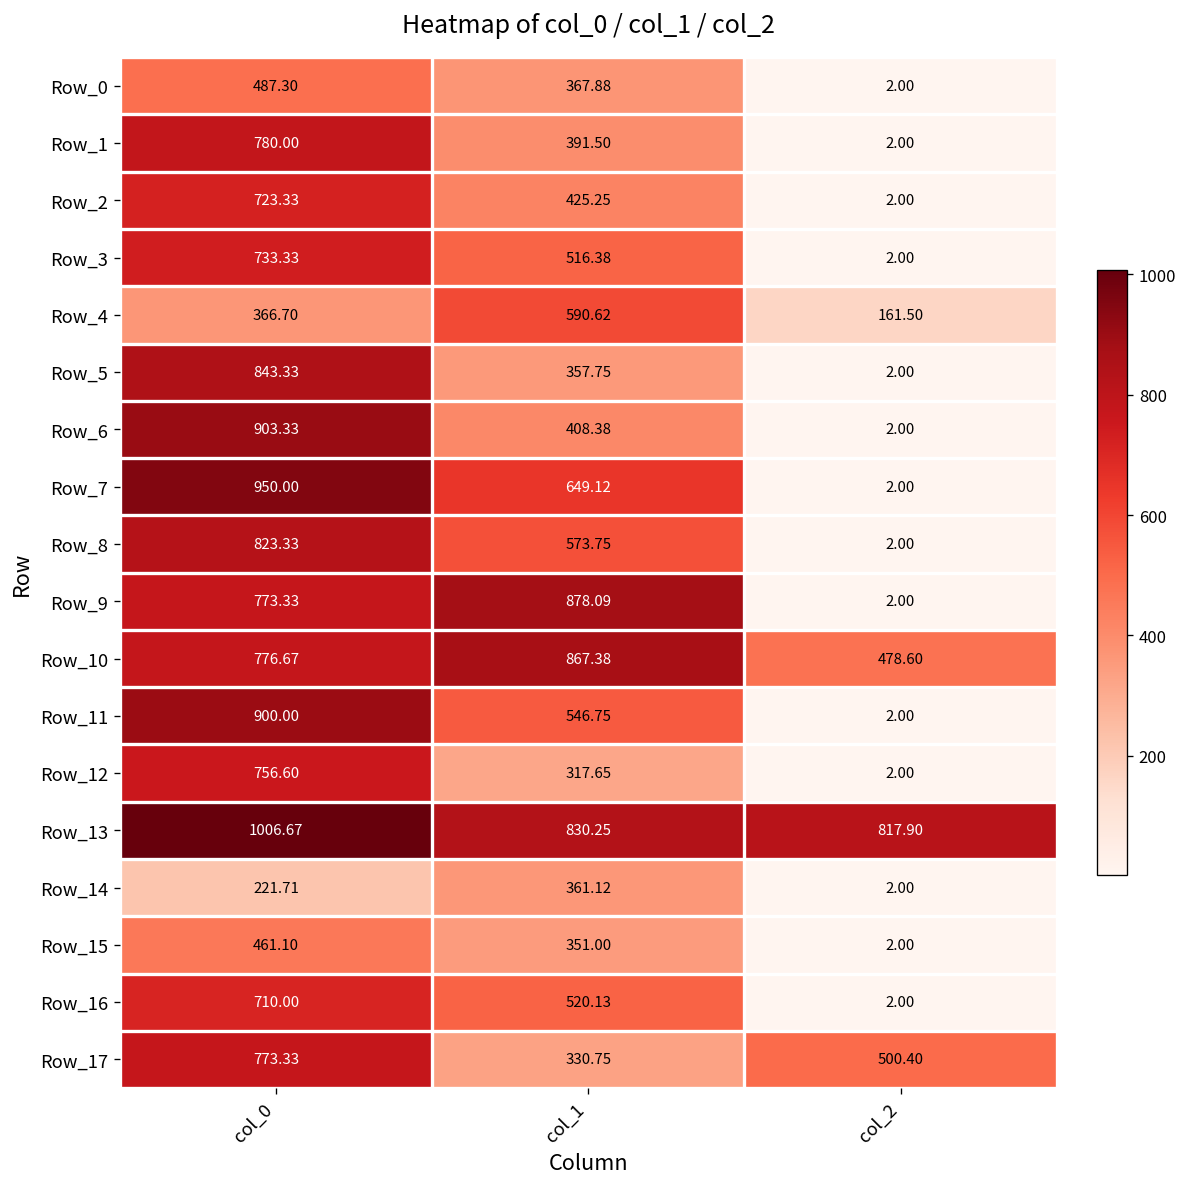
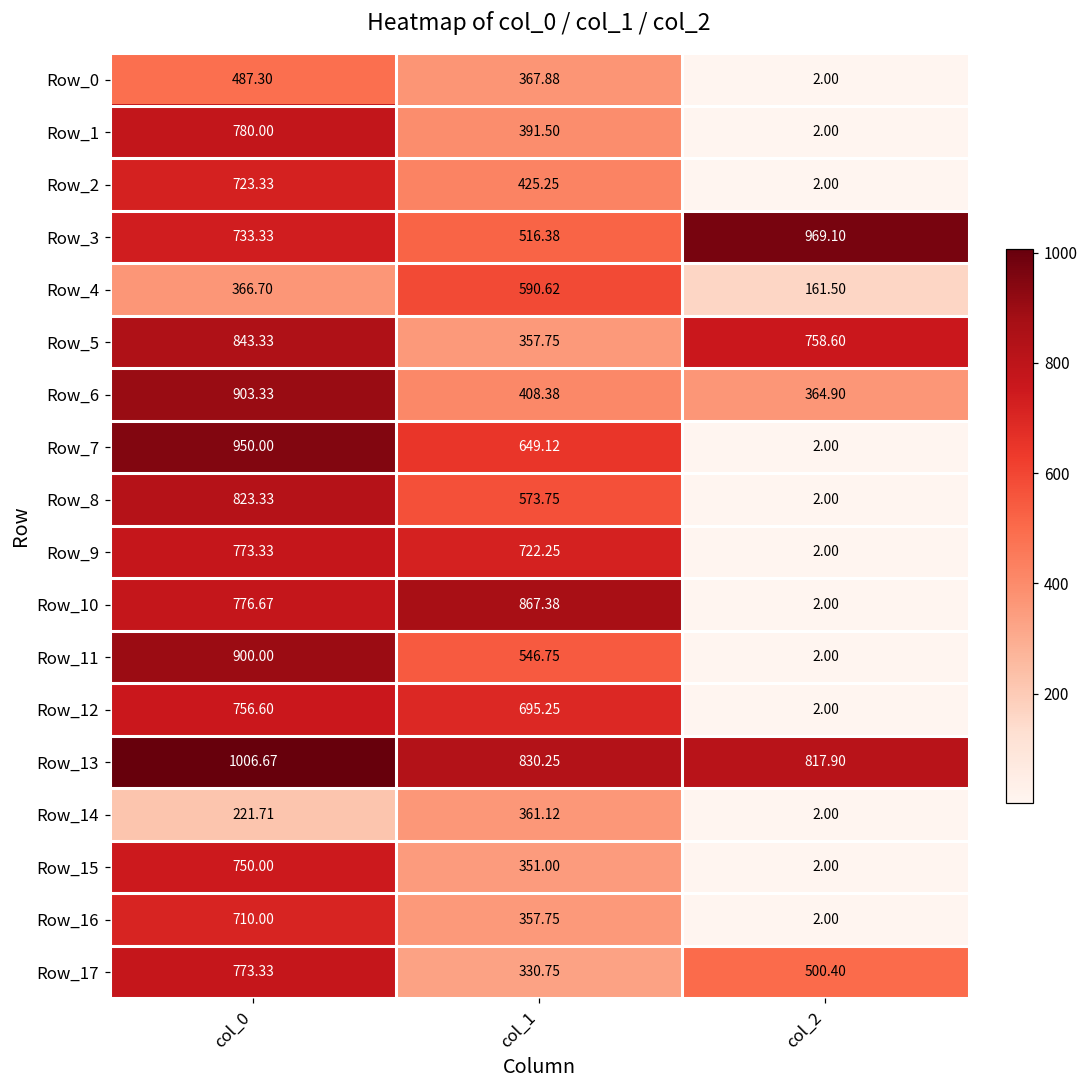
  {
    "Row_0": {
      "col_0": 487.30,
      "col_1": 367.88,
      "col_2": 2.00
    },
    "Row_1": {
      "col_0": 780.00,
      "col_1": 391.50,
      "col_2": 2.00
    },
    "Row_2": {
      "col_0": 723.33,
      "col_1": 425.25,
      "col_2": 2.00
    },
    "Row_3": {
      "col_0": 733.33,
      "col_1": 516.38,
-     "col_2": 2.00
+     "col_2": 969.10
    },
    "Row_4": {
      "col_0": 366.70,
      "col_1": 590.62,
      "col_2": 161.50
    },
    "Row_5": {
      "col_0": 843.33,
      "col_1": 357.75,
-     "col_2": 2.00
+     "col_2": 758.60
    },
    "Row_6": {
      "col_0": 903.33,
      "col_1": 408.38,
-     "col_2": 2.00
+     "col_2": 364.90
    },
    "Row_7": {
      "col_0": 950.00,
      "col_1": 649.12,
      "col_2": 2.00
    },
    "Row_8": {
      "col_0": 823.33,
      "col_1": 573.75,
      "col_2": 2.00
    },
    "Row_9": {
      "col_0": 773.33,
-     "col_1": 878.09,
+     "col_1": 722.25,
      "col_2": 2.00
    },
    "Row_10": {
      "col_0": 776.67,
      "col_1": 867.38,
-     "col_2": 478.60
+     "col_2": 2.00
    },
    "Row_11": {
      "col_0": 900.00,
      "col_1": 546.75,
      "col_2": 2.00
    },
    "Row_12": {
      "col_0": 756.60,
-     "col_1": 317.65,
+     "col_1": 695.25,
      "col_2": 2.00
    },
    "Row_13": {
      "col_0": 1006.67,
      "col_1": 830.25,
      "col_2": 817.90
    },
    "Row_14": {
      "col_0": 221.71,
      "col_1": 361.12,
      "col_2": 2.00
    },
    "Row_15": {
-     "col_0": 461.10,
+     "col_0": 750.00,
      "col_1": 351.00,
      "col_2": 2.00
    },
    "Row_16": {
      "col_0": 710.00,
-     "col_1": 520.13,
+     "col_1": 357.75,
      "col_2": 2.00
    },
    "Row_17": {
      "col_0": 773.33,
      "col_1": 330.75,
      "col_2": 500.40
    }
  }
